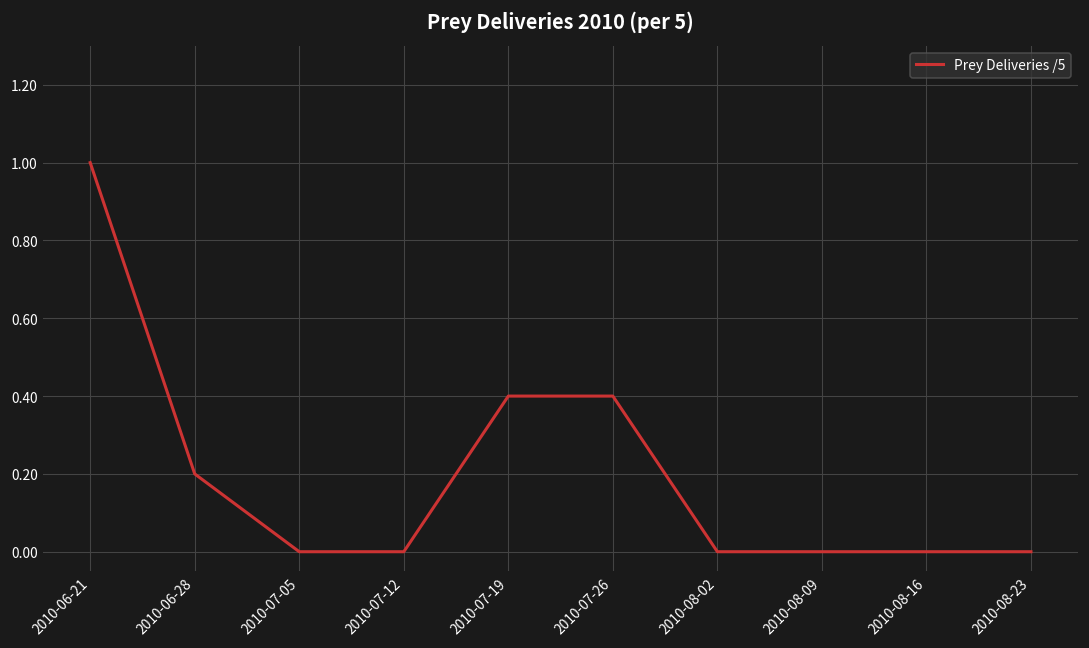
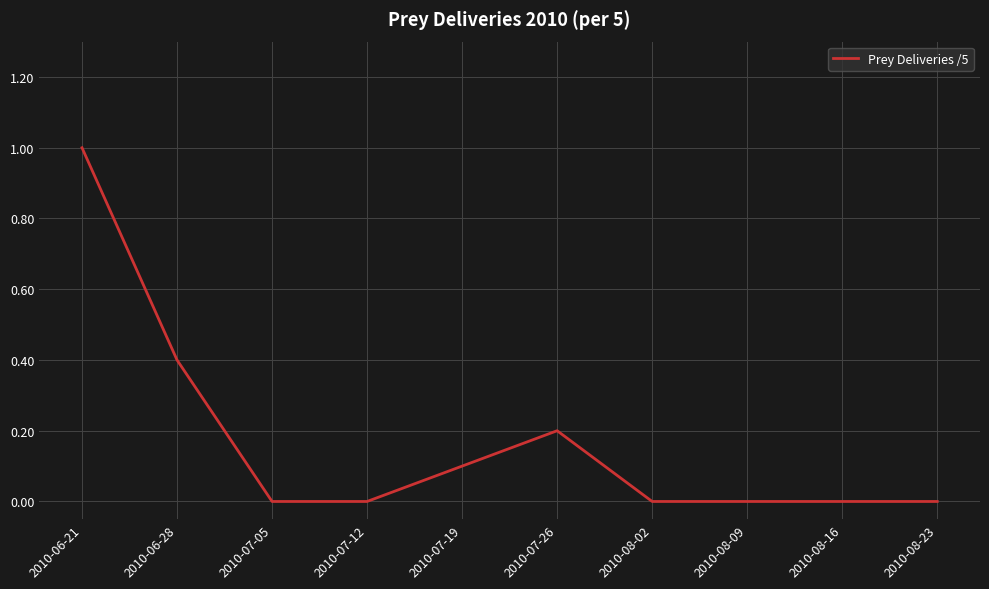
  {
    "2010-06-21": 1.0,
-   "2010-06-28": 0.2,
+   "2010-06-28": 0.4,
    "2010-07-05": 0.0,
    "2010-07-12": 0.0,
-   "2010-07-19": 0.4,
-   "2010-07-26": 0.4,
+   "2010-07-19": 0.1,
+   "2010-07-26": 0.2,
    "2010-08-02": 0.0,
    "2010-08-09": 0.0,
    "2010-08-16": 0.0,
    "2010-08-23": 0.0
  }
